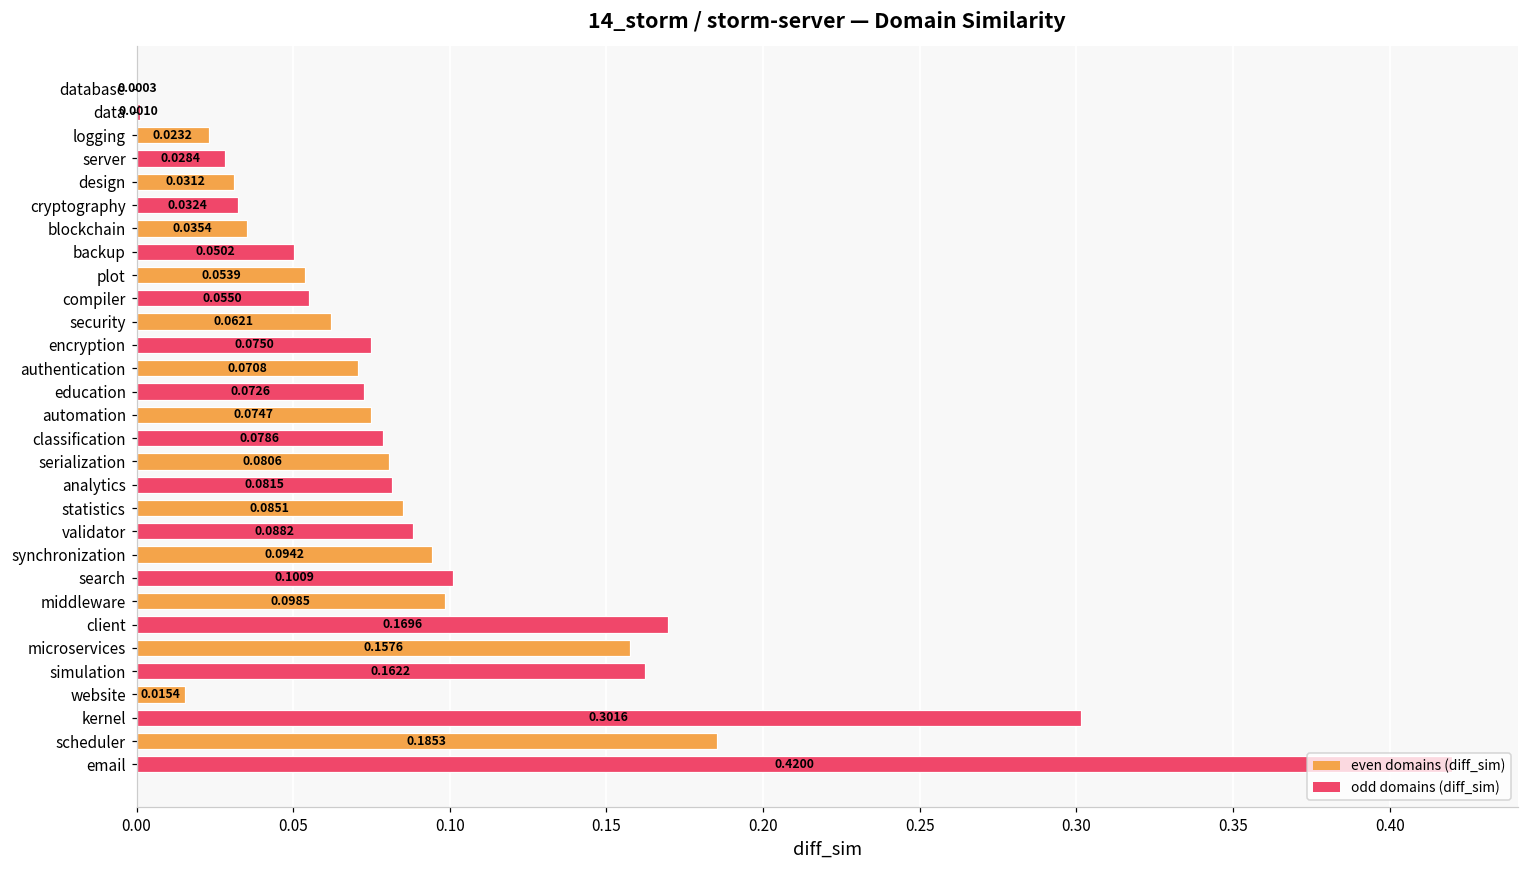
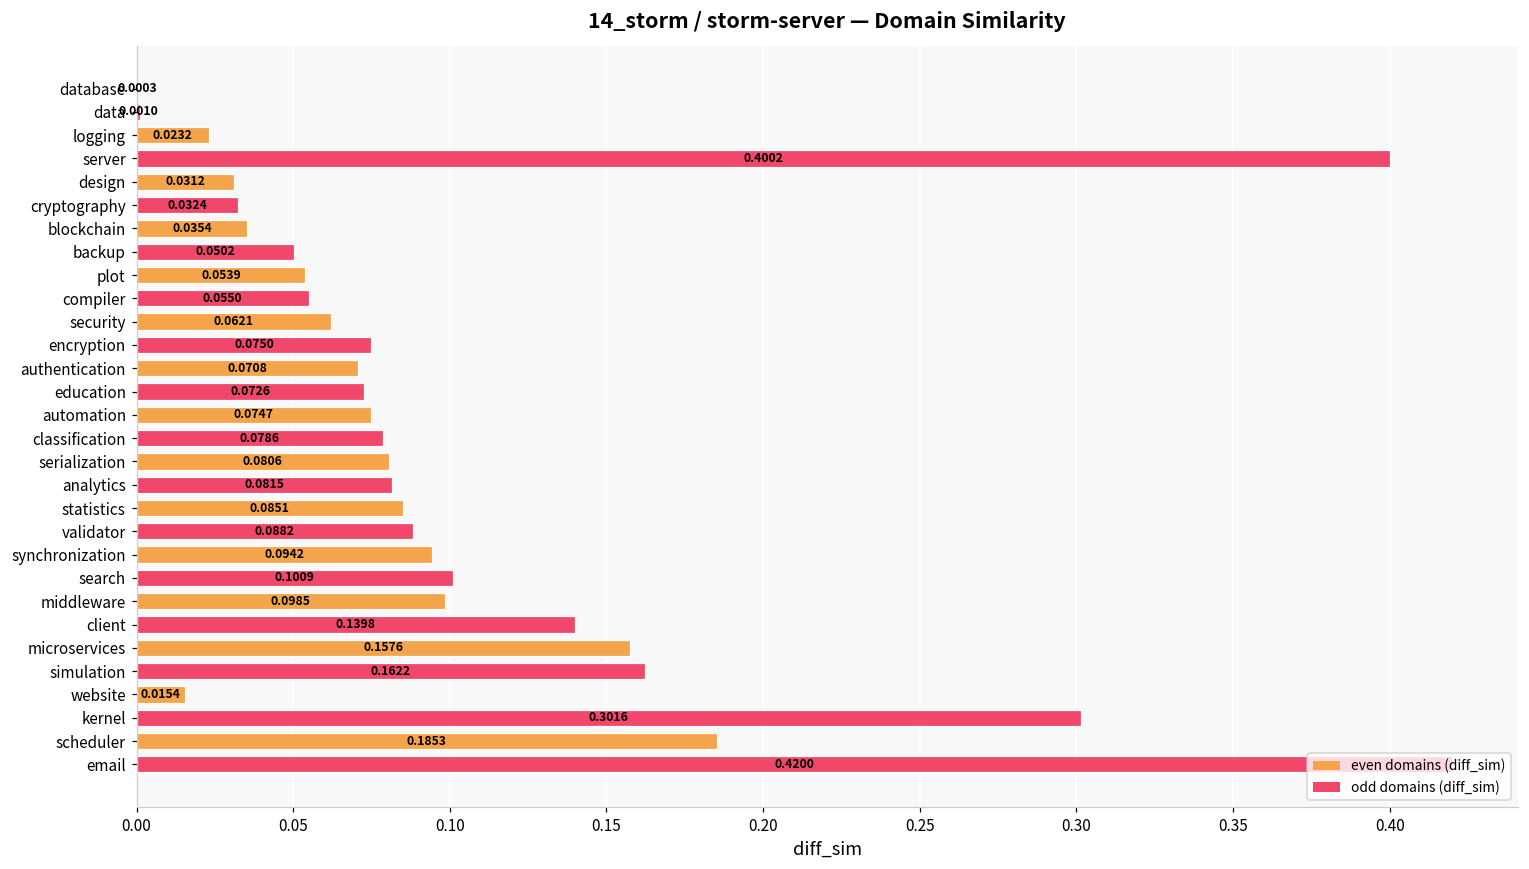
  {
    "database": 0.0003,
    "data": 0.0010,
    "logging": 0.0232,
-   "server": 0.0284,
+   "server": 0.4002,
    "design": 0.0312,
    "cryptography": 0.0324,
    "blockchain": 0.0354,
    "backup": 0.0502,
    "plot": 0.0539,
    "compiler": 0.0550,
    "security": 0.0621,
    "encryption": 0.0750,
    "authentication": 0.0708,
    "education": 0.0726,
    "automation": 0.0747,
    "classification": 0.0786,
    "serialization": 0.0806,
    "analytics": 0.0815,
    "statistics": 0.0851,
    "validator": 0.0882,
    "synchronization": 0.0942,
    "search": 0.1009,
    "middleware": 0.0985,
-   "client": 0.1696,
+   "client": 0.1398,
    "microservices": 0.1576,
    "simulation": 0.1622,
    "website": 0.0154,
    "kernel": 0.3016,
    "scheduler": 0.1853
  }
